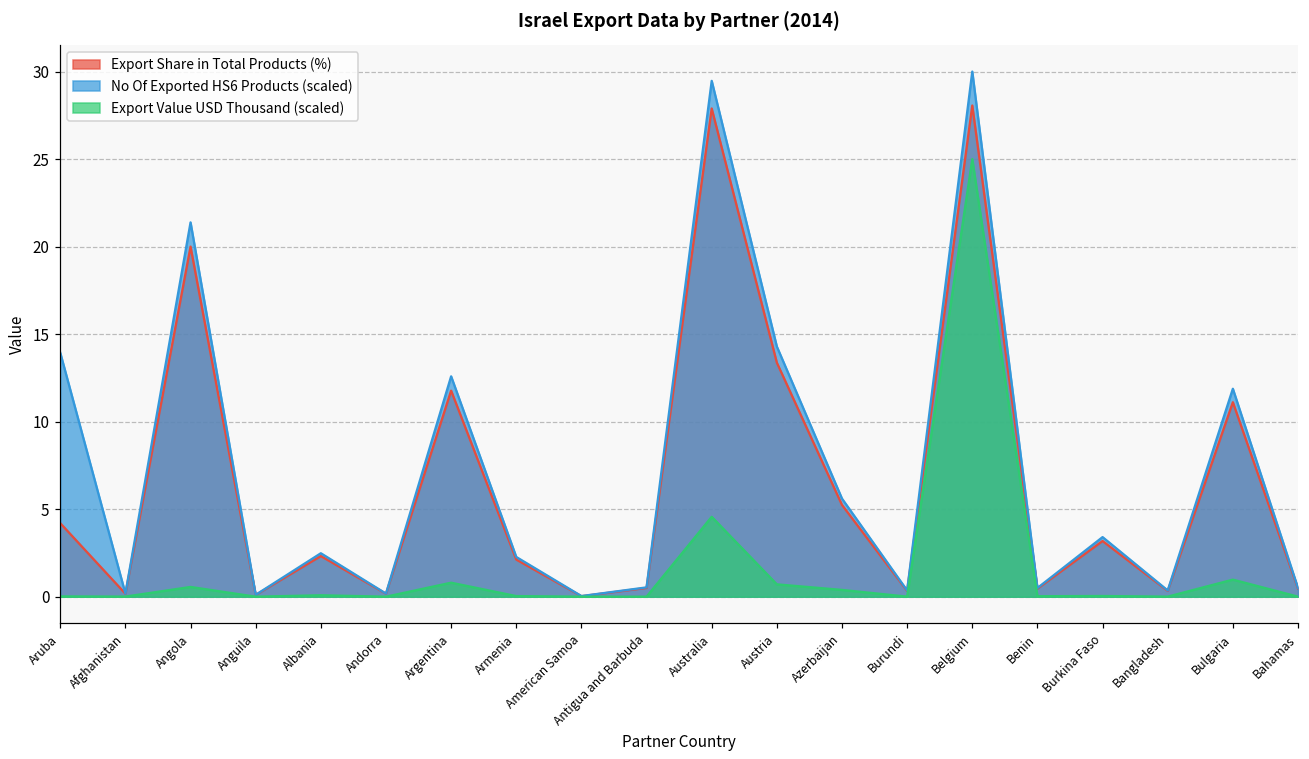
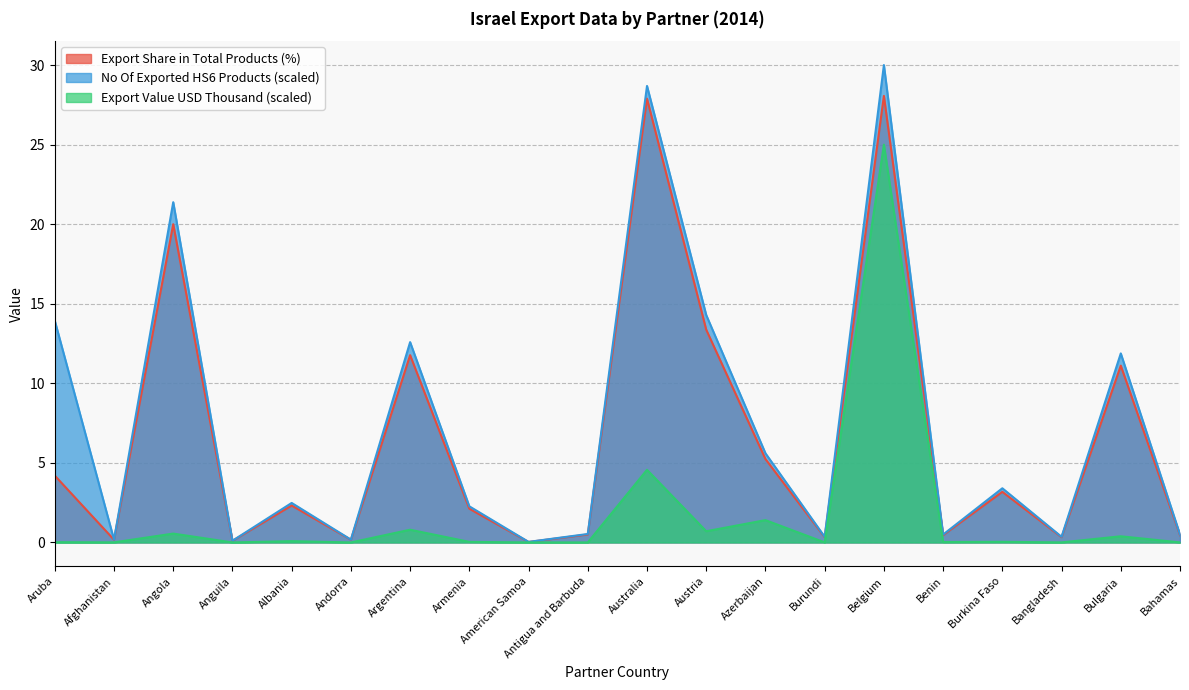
  {
    "Export Share in Total Products (%)": {
      "Aruba": 4.2,
      "Angola": 20.0,
      "Albania": 2.3,
      "Argentina": 11.8,
      "Australia": 27.9,
      "Austria": 13.4,
      "Azerbaijan": 5.2,
      "Belgium": 28.1,
      "Burkina Faso": 3.2,
      "Bulgaria": 11.1
    },
    "No Of Exported HS6 Products (scaled)": {
      "Aruba": 13.9,
      "Angola": 21.4,
      "Albania": 2.5,
      "Argentina": 12.6,
-     "Australia": 29.5,
+     "Australia": 28.7,
      "Austria": 14.3,
      "Azerbaijan": 5.6,
      "Belgium": 30.0,
      "Burkina Faso": 3.4,
      "Bulgaria": 11.9
    },
    "Export Value USD Thousand (scaled)": {
      "Aruba": 0.0,
      "Afghanistan": 0.0,
      "Angola": 0.6,
      "Albania": 0.1,
      "Andorra": 0.0,
      "Argentina": 0.8,
      "Armenia": 0.0,
      "Antigua and Barbuda": 0.0,
      "Australia": 4.6,
      "Austria": 0.7,
-     "Azerbaijan": 0.4,
+     "Azerbaijan": 1.4,
      "Burundi": 0.0,
      "Belgium": 25.0,
      "Benin": 0.0,
      "Burkina Faso": 0.0,
      "Bangladesh": 0.0,
-     "Bulgaria": 1.0,
+     "Bulgaria": 0.4,
      "Bahamas": 0.0
    }
  }
